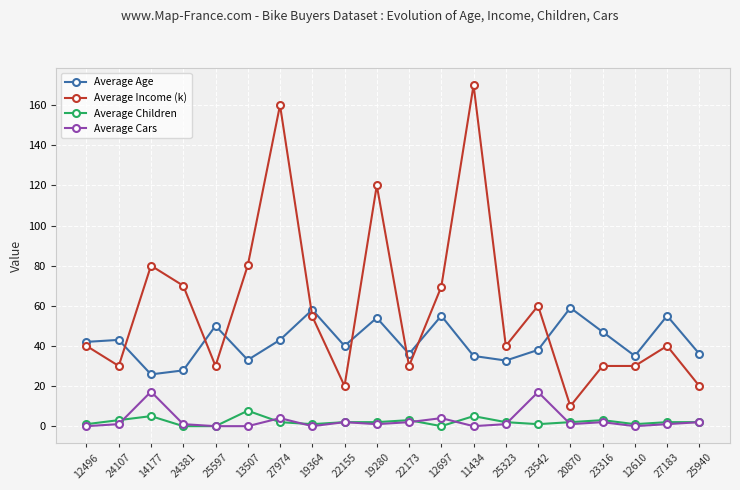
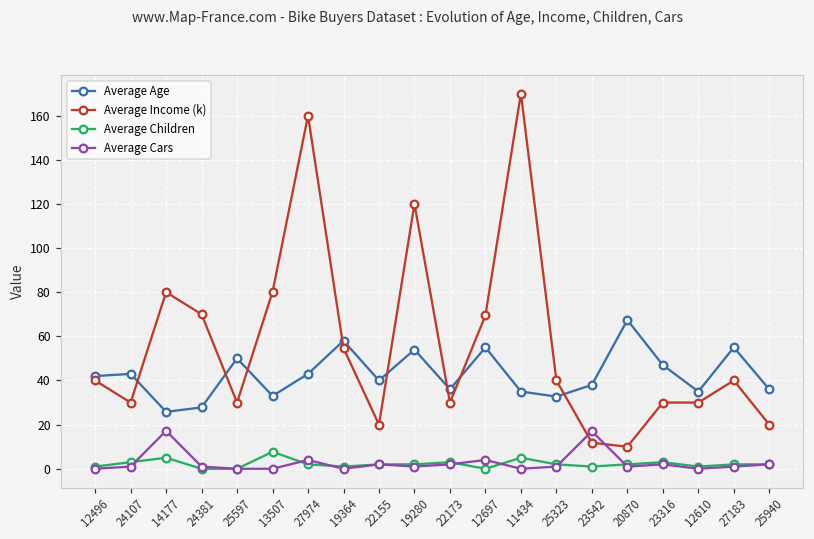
  {
    "Average Age": {
      "12496": 42,
      "24107": 43,
      "14177": 26,
      "24381": 28,
      "25597": 50,
      "13507": 33,
      "27974": 43,
      "19364": 58,
      "22155": 40,
      "19280": 54,
      "22173": 36,
      "12697": 55,
      "11434": 35,
      "25323": 33,
      "23542": 38,
-     "20870": 59,
+     "20870": 67,
      "23316": 47,
      "12610": 35,
      "27183": 55,
      "25940": 36
    },
    "Average Income (k)": {
      "12496": 40,
      "24107": 30,
      "14177": 80,
      "24381": 70,
      "25597": 30,
      "13507": 80,
      "27974": 160,
      "19364": 55,
      "22155": 20,
      "19280": 120,
      "22173": 30,
      "12697": 70,
      "11434": 170,
      "25323": 40,
-     "23542": 60,
+     "23542": 12,
      "20870": 10,
      "23316": 30,
      "12610": 30,
      "27183": 40,
      "25940": 20
    },
    "Average Children": {
      "24107": 3,
      "14177": 5,
      "13507": 8,
      "27974": 2,
      "12697": 0,
      "11434": 5,
      "23542": 1
    },
    "Average Cars": {
      "24107": 1,
      "14177": 17,
      "13507": 0,
      "27974": 4,
      "12697": 4,
      "11434": 0,
      "23542": 17
    }
  }
